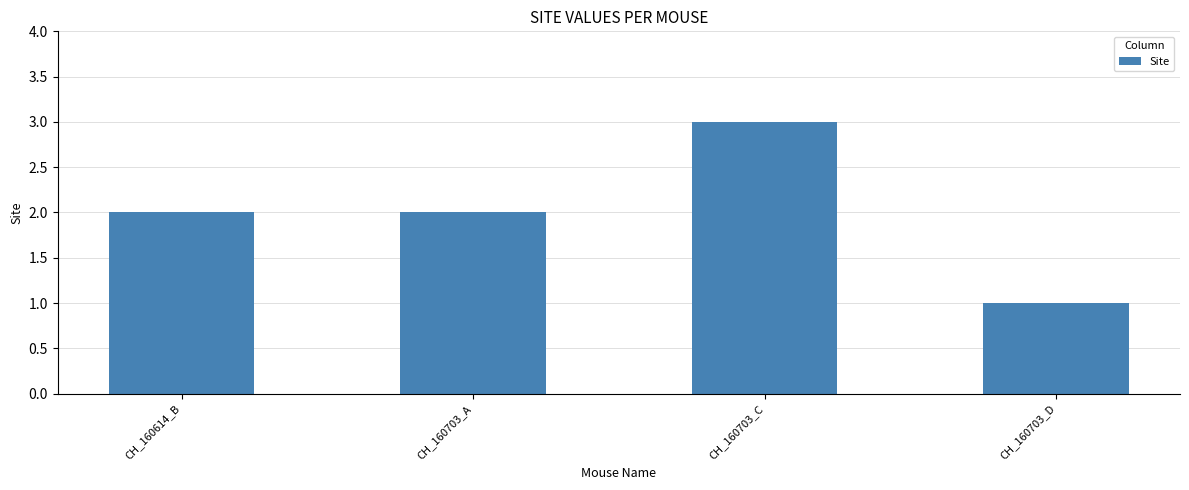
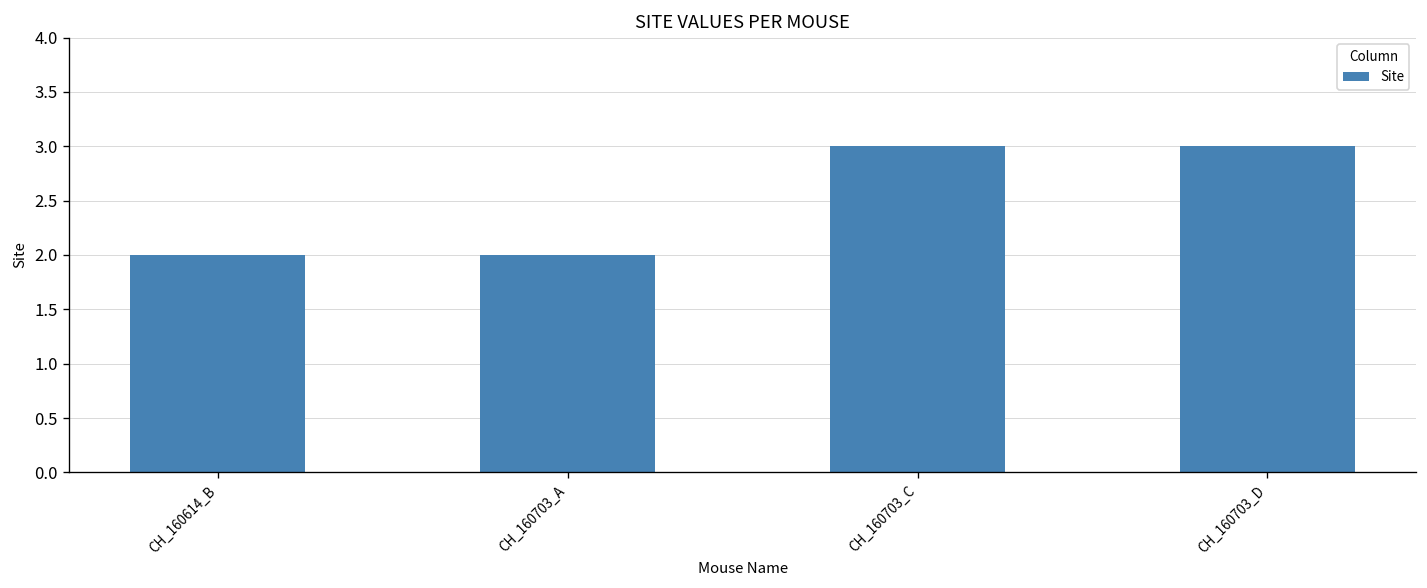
  {
    "CH_160614_B": 2,
    "CH_160703_A": 2,
    "CH_160703_C": 3,
-   "CH_160703_D": 1
+   "CH_160703_D": 3
  }
